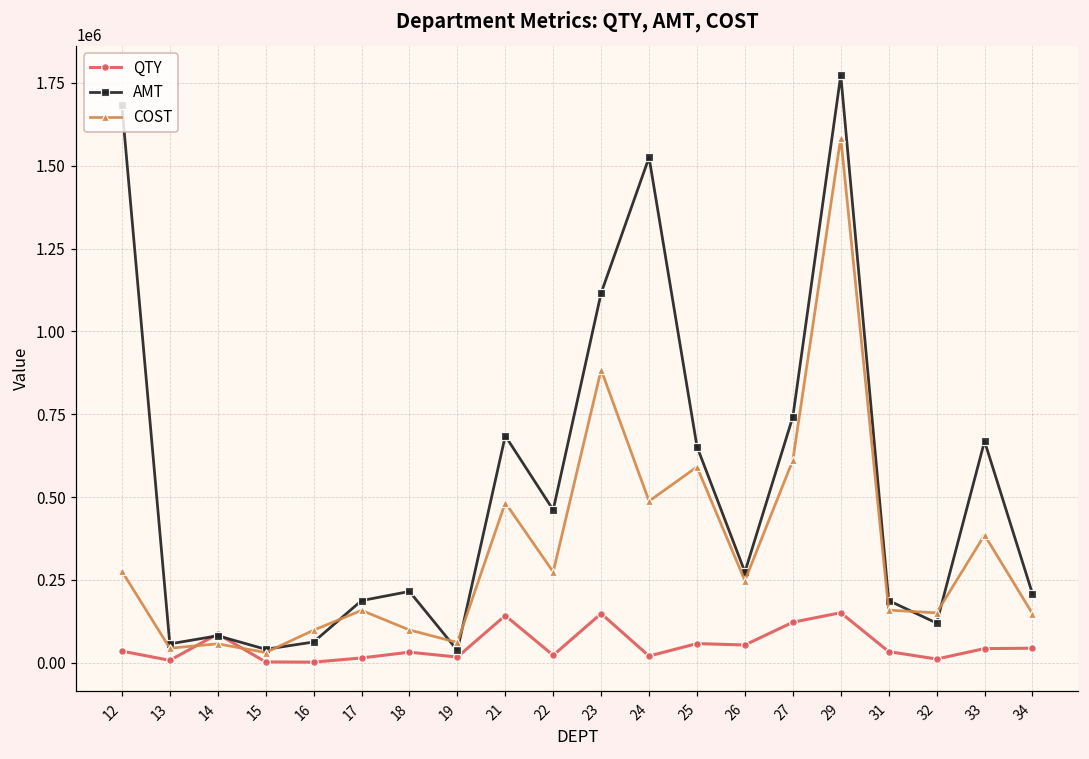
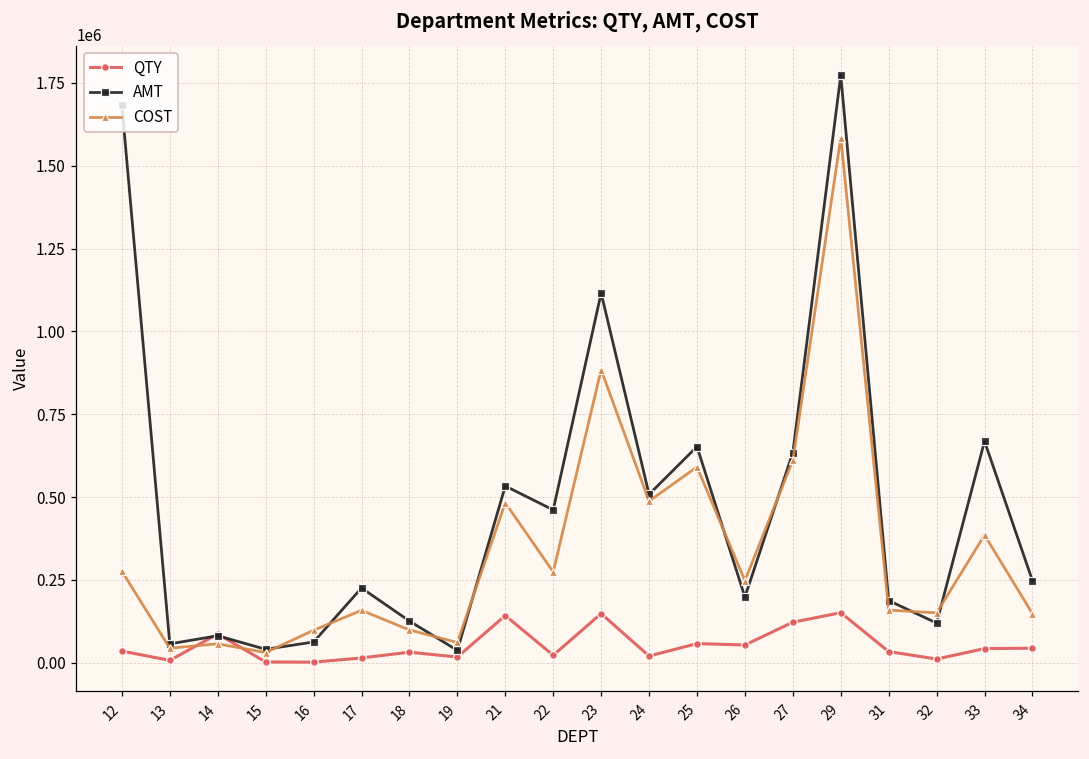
  {
    "AMT": {
      "13": 60000,
      "15": 40000,
      "16": 60000,
-     "17": 190000,
-     "18": 220000,
+     "17": 230000,
+     "18": 130000,
      "19": 40000,
-     "21": 680000,
+     "21": 530000,
      "22": 460000,
      "23": 1120000,
-     "24": 1530000,
+     "24": 510000,
      "25": 650000,
-     "26": 270000,
-     "27": 740000,
+     "26": 200000,
+     "27": 630000,
      "29": 1770000,
      "31": 190000,
      "32": 120000,
      "33": 670000,
-     "34": 210000
+     "34": 250000
    }
  }
